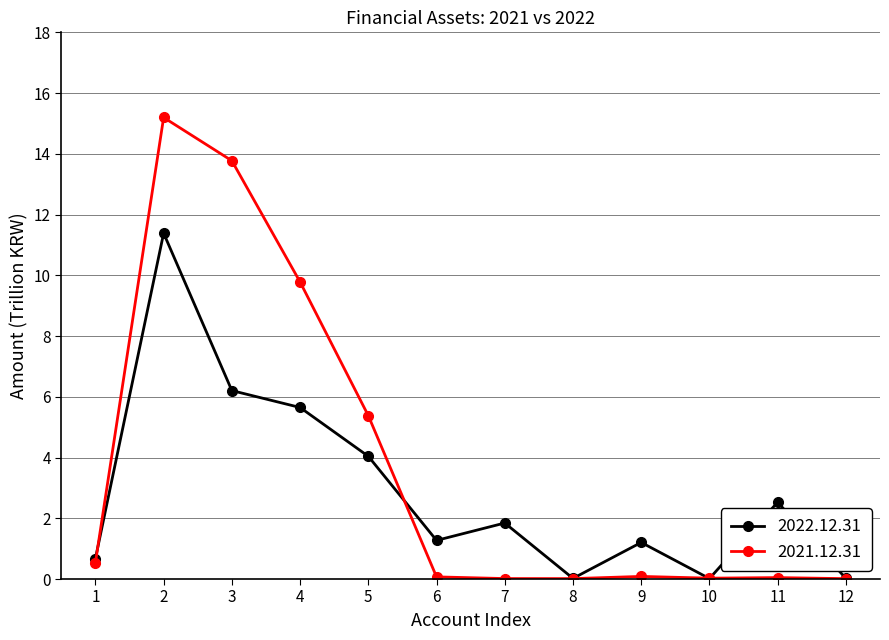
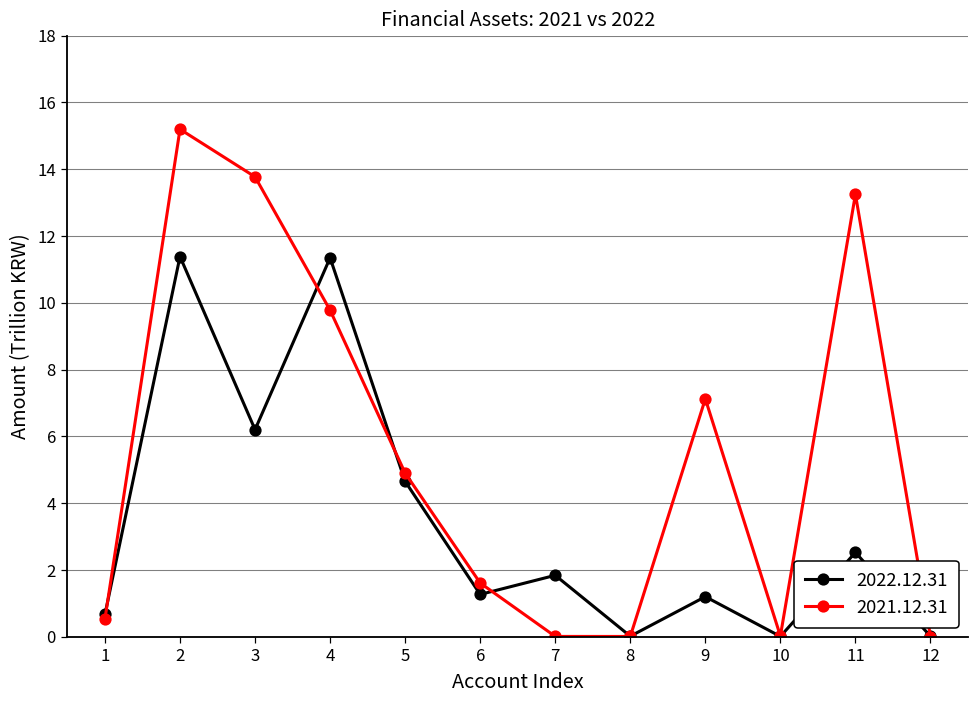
  {
    "2022.12.31": {
      "1": 0.7,
      "2": 11.4,
      "3": 6.2,
-     "4": 5.6,
-     "5": 4.0,
+     "4": 11.3,
+     "5": 4.7,
      "6": 1.3,
      "7": 1.8,
      "9": 1.2,
      "11": 2.5
    },
    "2021.12.31": {
      "1": 0.5,
      "2": 15.2,
      "3": 13.8,
      "4": 9.8,
-     "5": 5.4,
-     "6": 0.1,
+     "5": 4.9,
+     "6": 1.6,
      "7": 0.0,
-     "9": 0.1,
-     "11": 0.0
+     "9": 7.1,
+     "11": 13.2
    }
  }
